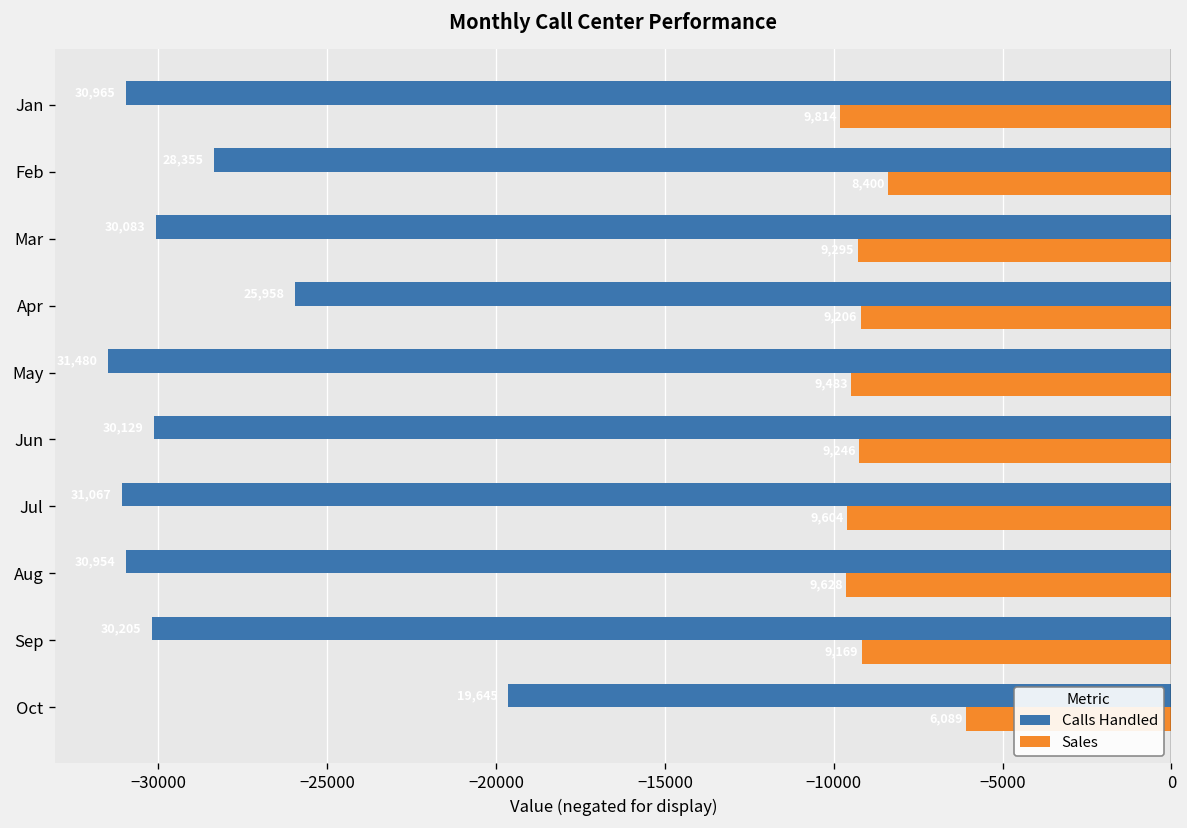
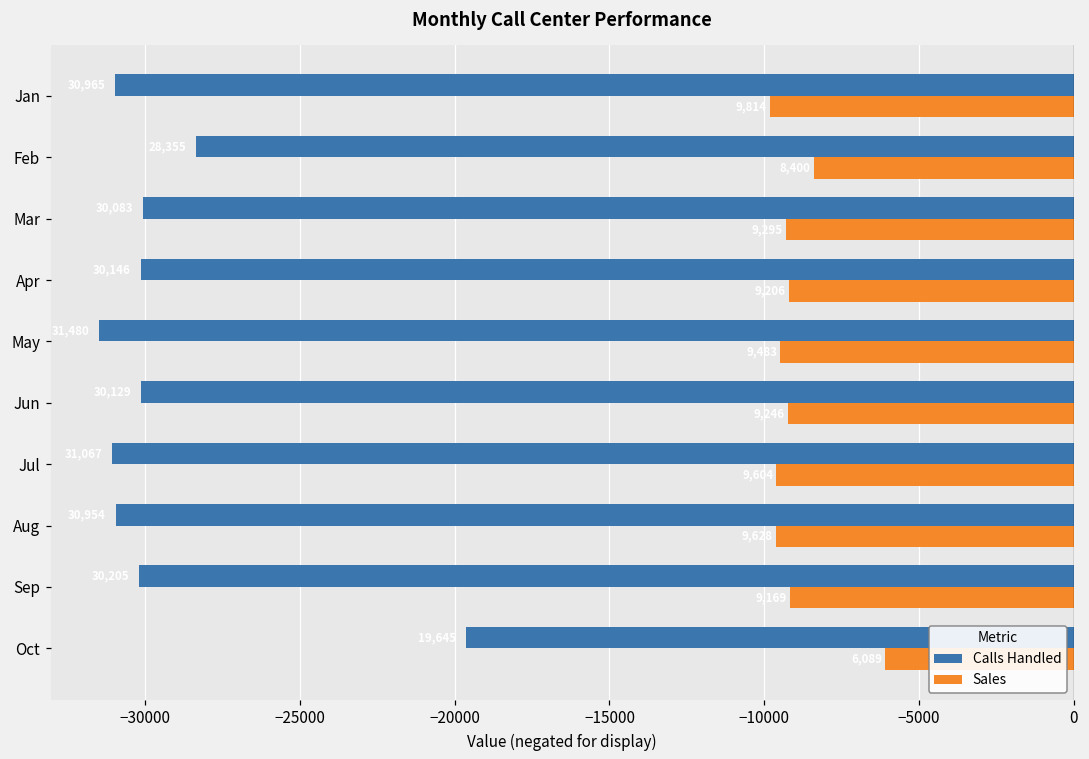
  {
    "Calls Handled": {
      "Jan": -31000,
      "Feb": -28400,
      "Mar": -30100,
-     "Apr": -26000,
+     "Apr": -30100,
      "May": -31500,
      "Jun": -30100,
      "Jul": -31100,
      "Aug": -31000,
      "Sep": -30200,
      "Oct": -19600
    },
    "Sales": {
      "Jan": -9800,
      "Feb": -8400,
      "Mar": -9300,
      "Apr": -9200,
      "May": -9500,
      "Jun": -9200,
      "Jul": -9600,
      "Aug": -9600,
      "Sep": -9200,
      "Oct": -6100
    }
  }
